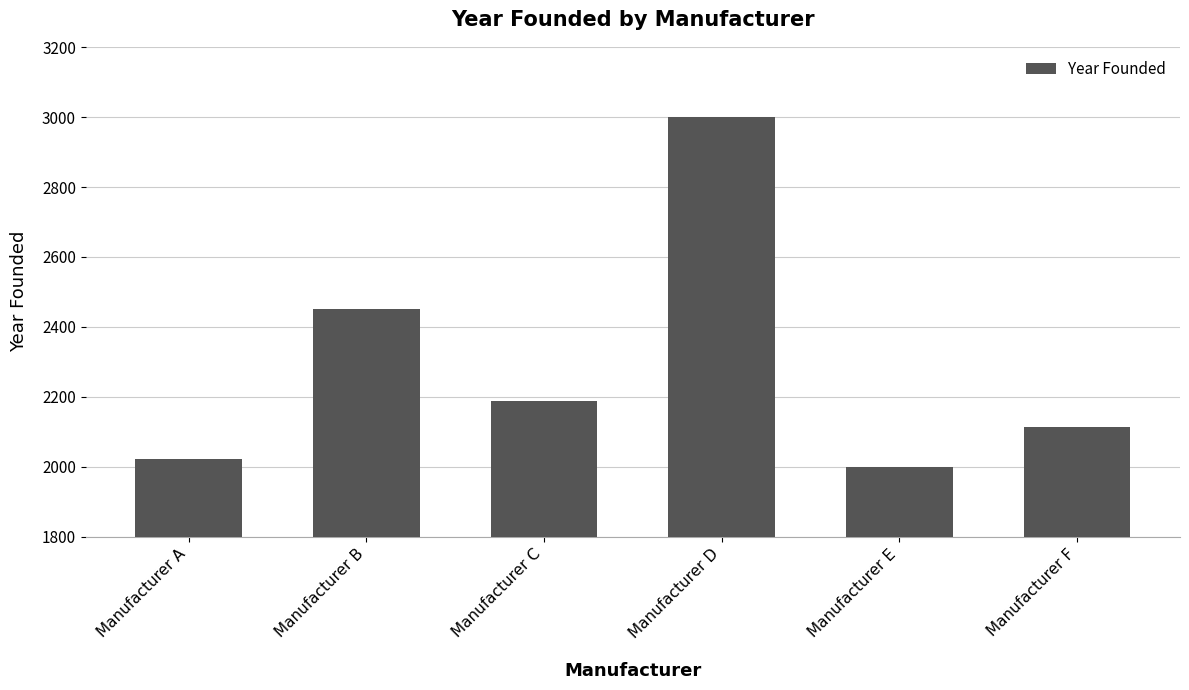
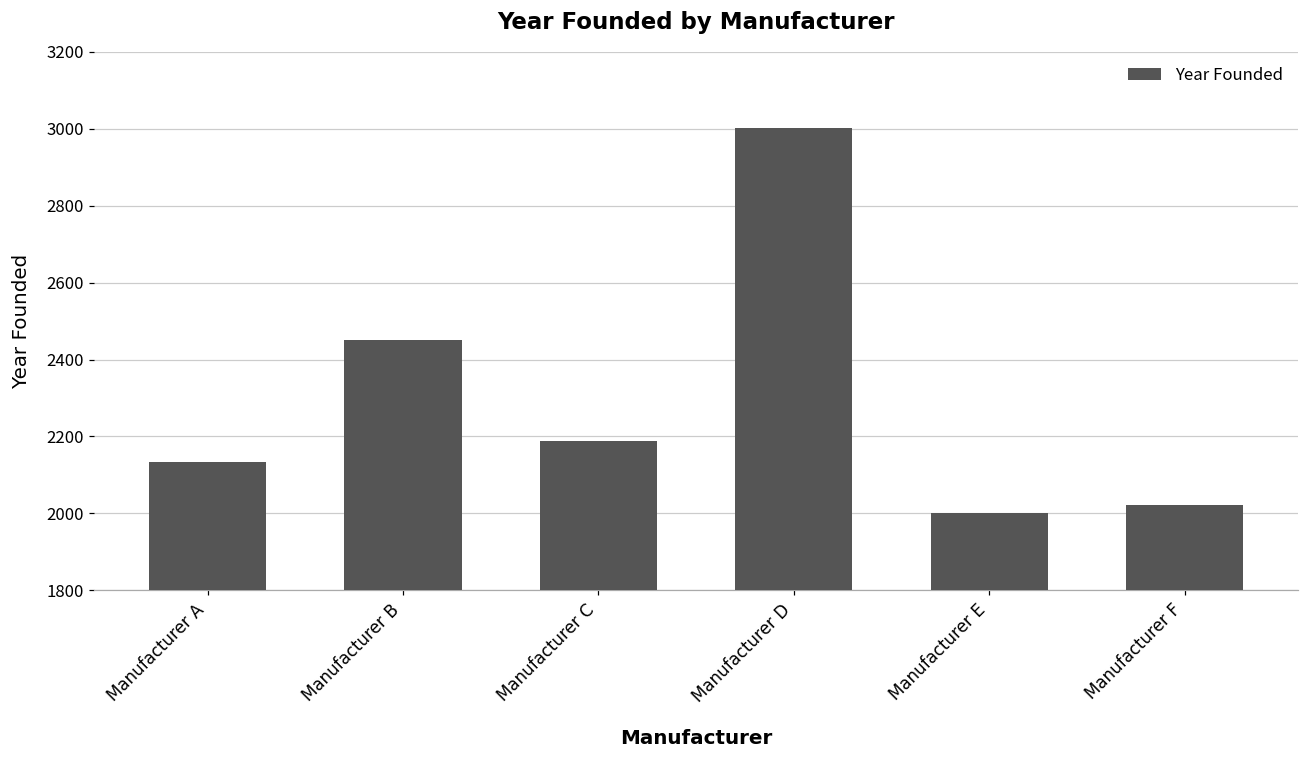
  {
-   "Manufacturer A": 2020,
+   "Manufacturer A": 2130,
    "Manufacturer B": 2450,
    "Manufacturer C": 2190,
    "Manufacturer D": 3000,
    "Manufacturer E": 2000,
-   "Manufacturer F": 2110
+   "Manufacturer F": 2020
  }
